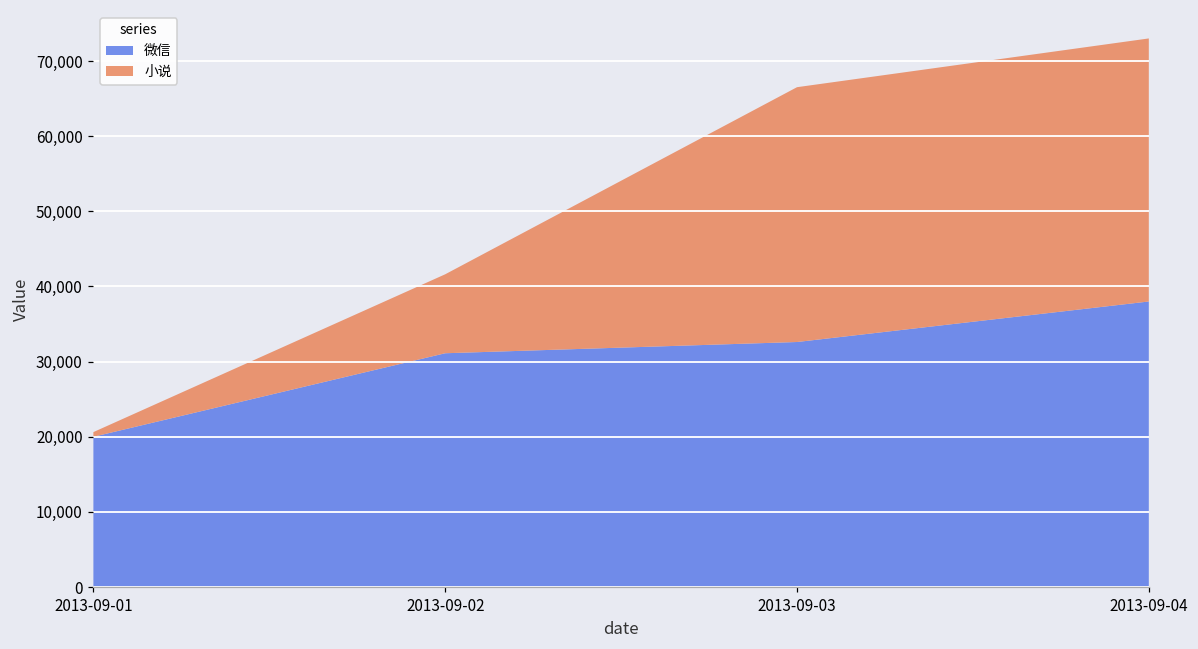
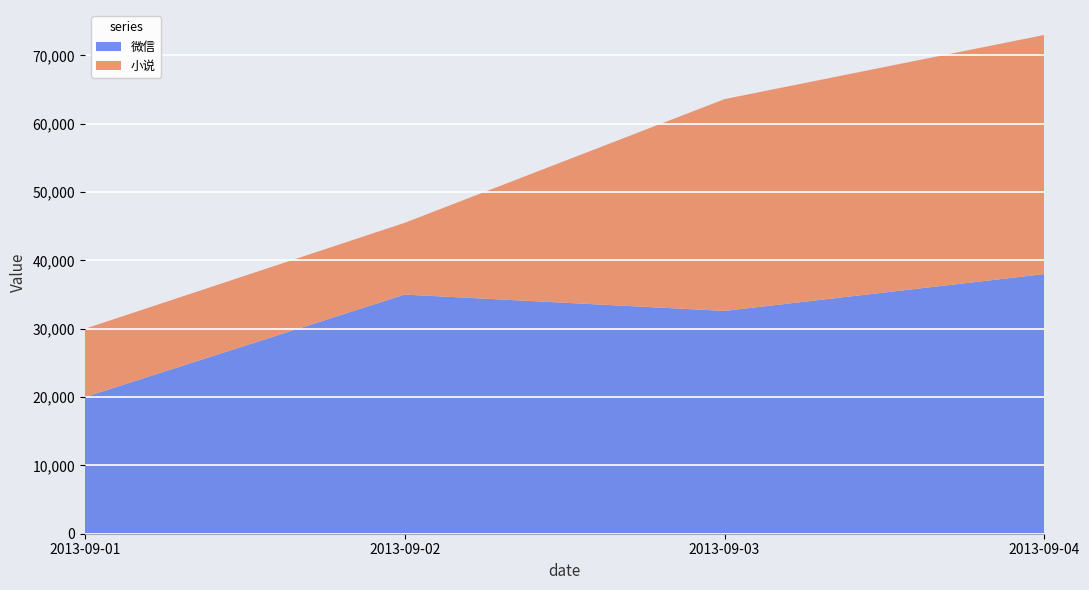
  {
    "微信": {
      "2013-09-01": "20,000",
-     "2013-09-02": "31,000",
+     "2013-09-02": "35,000",
      "2013-09-03": "33,000",
      "2013-09-04": "38,000"
    },
    "小说": {
-     "2013-09-01": "1,000",
+     "2013-09-01": "10,000",
      "2013-09-02": "11,000",
-     "2013-09-03": "34,000",
+     "2013-09-03": "31,000",
      "2013-09-04": "35,000"
    }
  }
